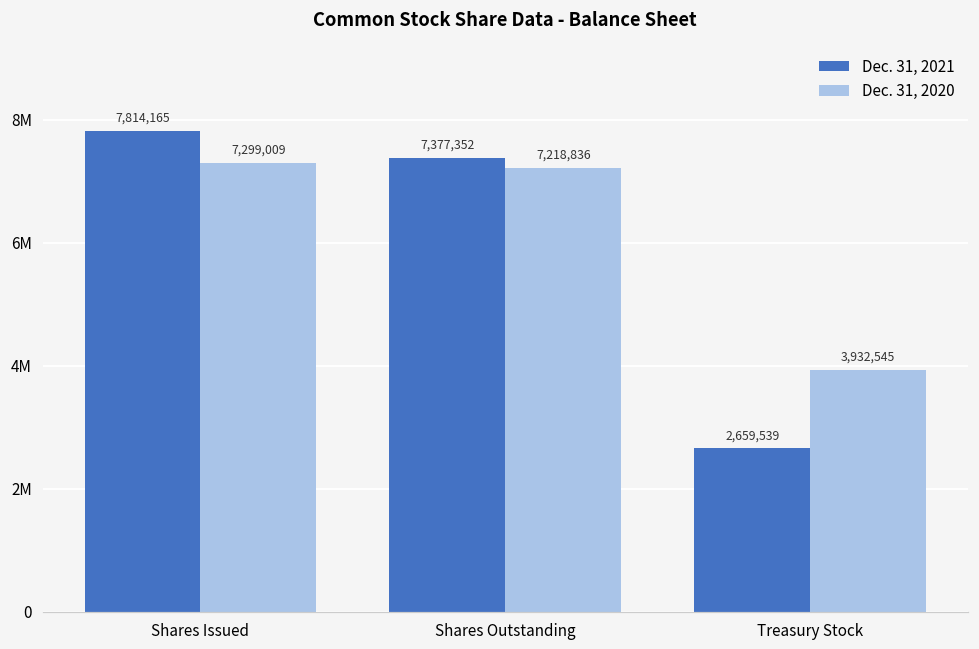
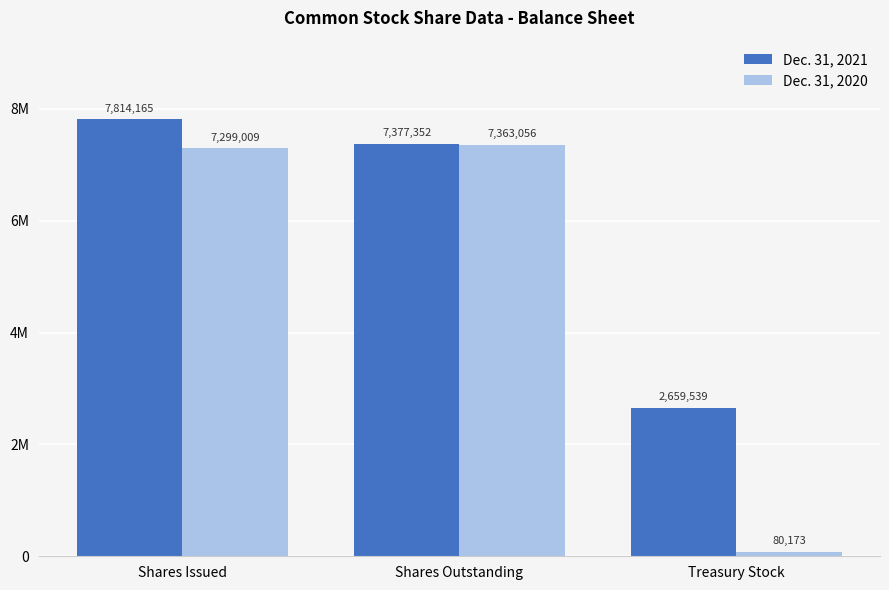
  {
    "Dec. 31, 2021": {
      "Shares Issued": "7,814,165",
      "Shares Outstanding": "7,377,352",
      "Treasury Stock": "2,659,539"
    },
    "Dec. 31, 2020": {
      "Shares Issued": "7,299,009",
-     "Shares Outstanding": "7,218,836",
-     "Treasury Stock": "3,932,545"
+     "Shares Outstanding": "7,363,056",
+     "Treasury Stock": "80,173"
    }
  }
